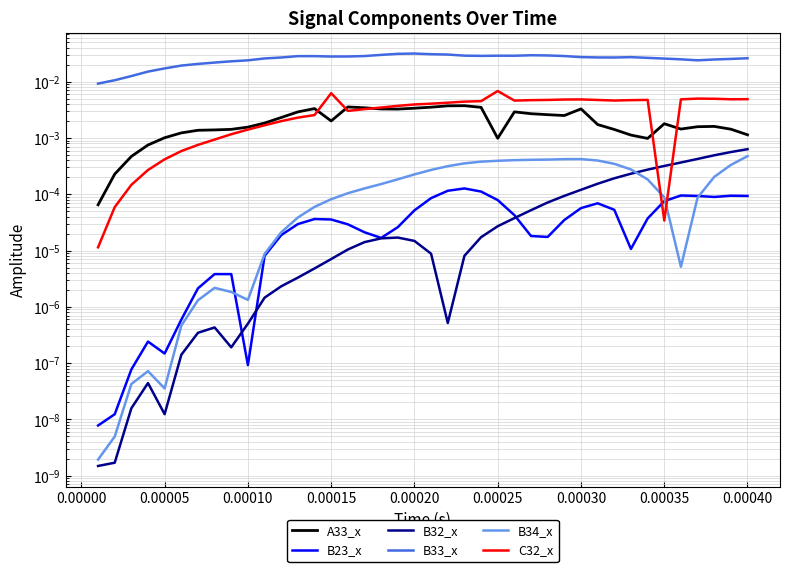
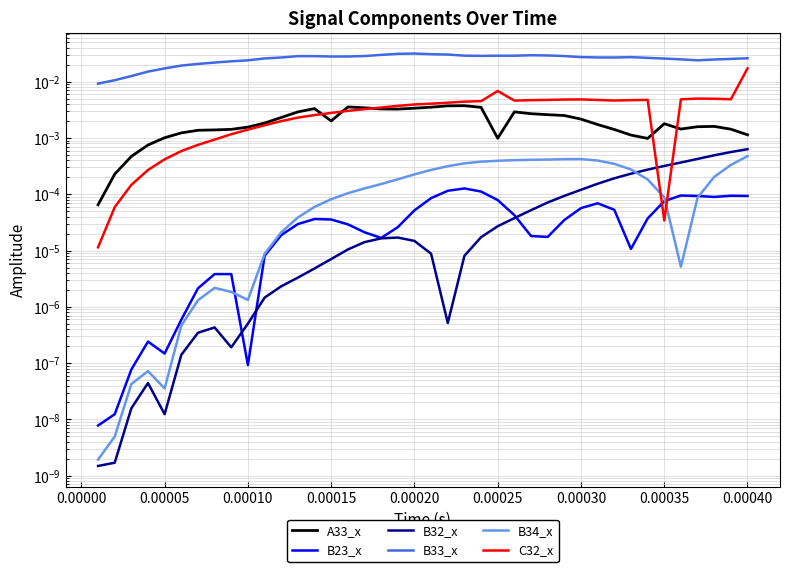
  {
    "A33_x": {
      "0.00005": 0.0010,
      "0.00015": 0.0020,
      "0.00020": 0.003,
      "0.00025": 0.0010,
-     "0.00030": 0.003,
+     "0.00030": 0.0022,
      "0.00035": 0.0018,
      "0.00040": 0.0011
    },
    "B23_x": {
      "0.00005": 0.00000015,
      "0.00010": 0.00000009,
      "0.00015": 0.00004,
      "0.00020": 0.00005,
      "0.00025": 0.00008,
      "0.00030": 0.00006,
      "0.00035": 0.00008,
      "0.00040": 0.0001
    },
    "B32_x": {
      "0.00005": 0.000000012,
      "0.00010": 0.0000005,
      "0.00015": 0.000007,
      "0.00020": 0.000015,
      "0.00025": 0.00003,
      "0.00030": 0.00012,
      "0.00035": 0.0003,
      "0.00040": 0.0006
    },
    "C32_x": {
      "0.00005": 0.0004,
-     "0.00015": 0.006,
+     "0.00015": 0.003,
      "0.00020": 0.004,
      "0.00025": 0.007,
      "0.00030": 0.005,
      "0.00035": 0.00003,
-     "0.00040": 0.005
+     "0.00040": 0.017
    }
  }
